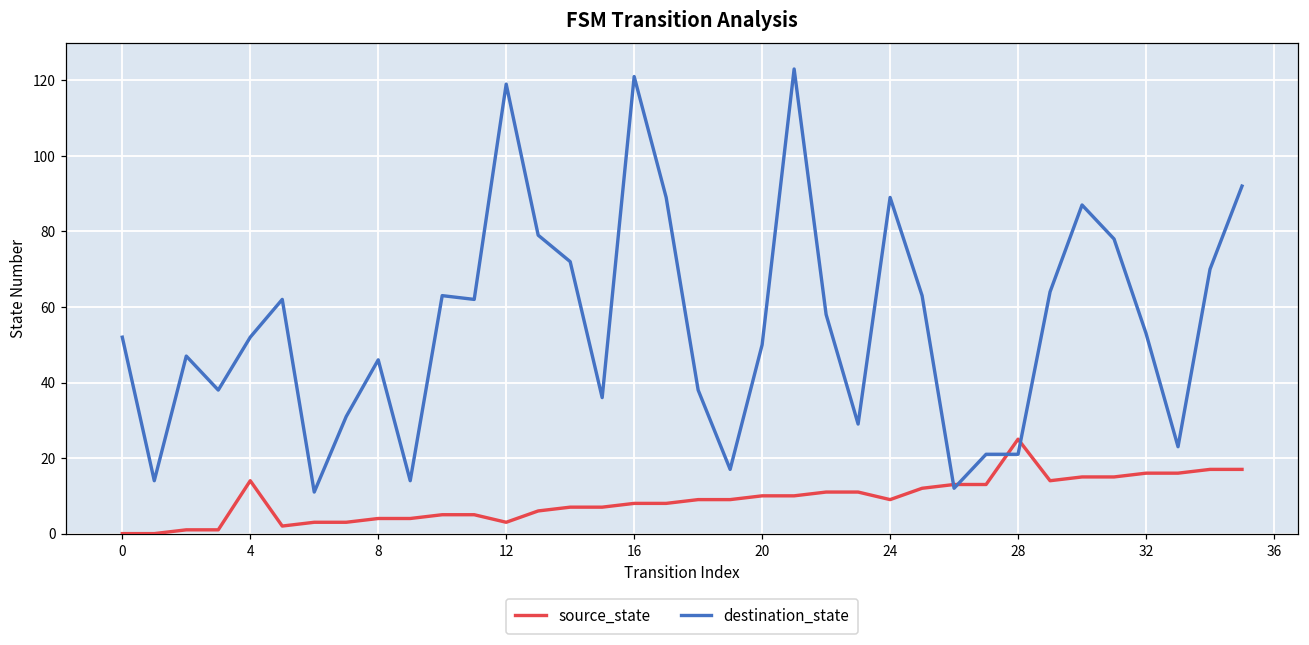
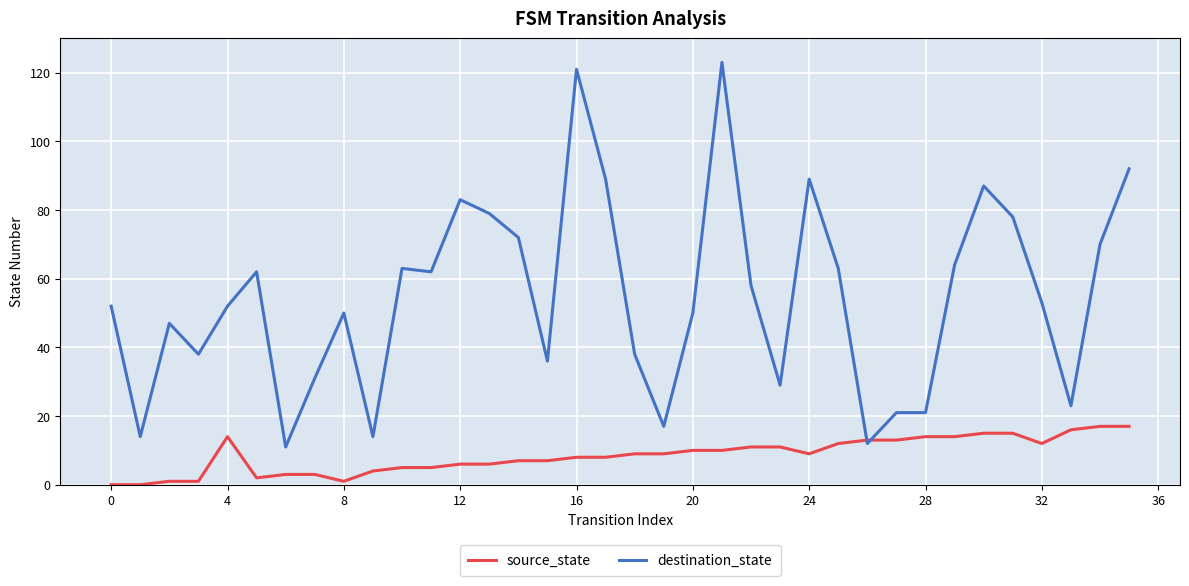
  {
    "source_state": {
      "0": 0,
      "4": 14,
-     "8": 4,
-     "12": 3,
+     "8": 1,
+     "12": 6,
      "16": 8,
      "20": 10,
      "24": 9,
-     "28": 25,
-     "32": 16
+     "28": 14,
+     "32": 12
    },
    "destination_state": {
      "0": 52,
      "4": 52,
-     "8": 46,
-     "12": 119,
+     "8": 50,
+     "12": 83,
      "16": 121,
      "20": 50,
      "24": 89,
      "28": 21,
      "32": 53
    }
  }
